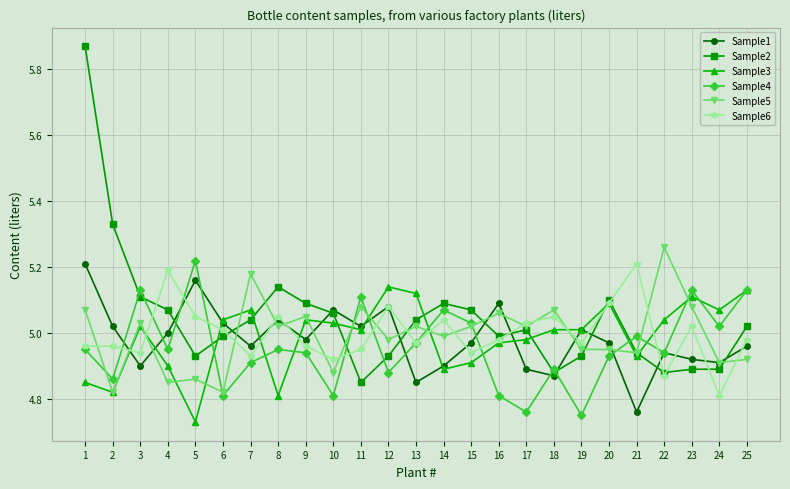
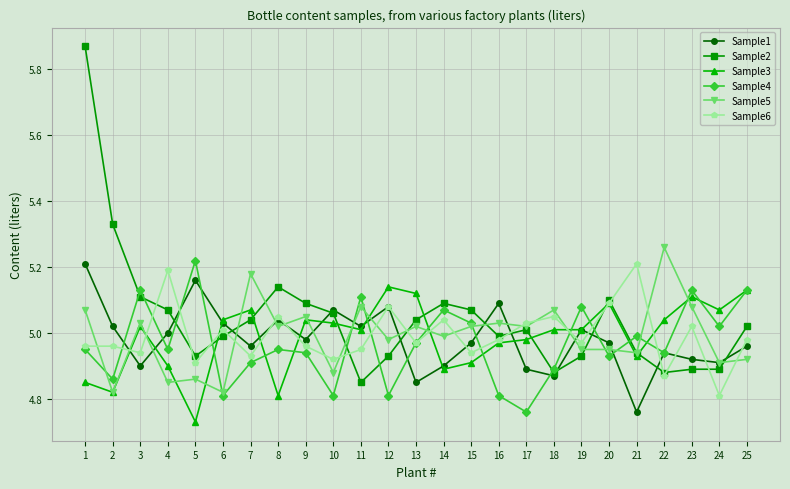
  {
    "Sample4": {
      "1": 4.95,
      "2": 4.86,
      "3": 5.13,
      "4": 4.95,
      "5": 5.22,
      "6": 4.81,
      "7": 4.91,
      "8": 4.95,
      "9": 4.94,
      "10": 4.81,
      "11": 5.11,
-     "12": 4.88,
+     "12": 4.81,
      "14": 5.07,
      "15": 5.03,
      "16": 4.81,
      "17": 4.76,
      "18": 4.89,
-     "19": 4.75,
+     "19": 5.08,
      "20": 4.93,
      "21": 4.99,
      "23": 5.13,
      "24": 5.02
    },
    "Sample5": {
      "1": 5.07,
      "3": 5.03,
      "4": 4.85,
      "5": 4.86,
      "6": 4.82,
      "7": 5.18,
      "8": 5.02,
      "9": 5.05,
      "10": 4.88,
      "11": 5.08,
      "12": 4.98,
      "13": 5.02,
      "14": 4.99,
      "15": 5.02,
-     "16": 5.06,
+     "16": 5.03,
      "17": 5.02,
      "18": 5.07,
      "19": 4.95,
      "20": 4.95,
      "22": 5.26,
      "23": 5.08,
      "25": 4.92
    },
    "Sample6": {
      "1": 4.96,
      "2": 4.96,
      "3": 4.94,
      "4": 5.19,
-     "5": 5.05,
+     "5": 4.91,
      "6": 5.01,
      "7": 4.93,
      "8": 5.05,
      "9": 4.96,
      "10": 4.92,
      "11": 4.95,
      "14": 5.04,
      "15": 4.94,
      "16": 4.98,
      "17": 5.03,
      "18": 5.05,
      "19": 4.97,
      "21": 5.21,
      "22": 4.87,
      "23": 5.02,
      "24": 4.81,
      "25": 4.98
    }
  }
